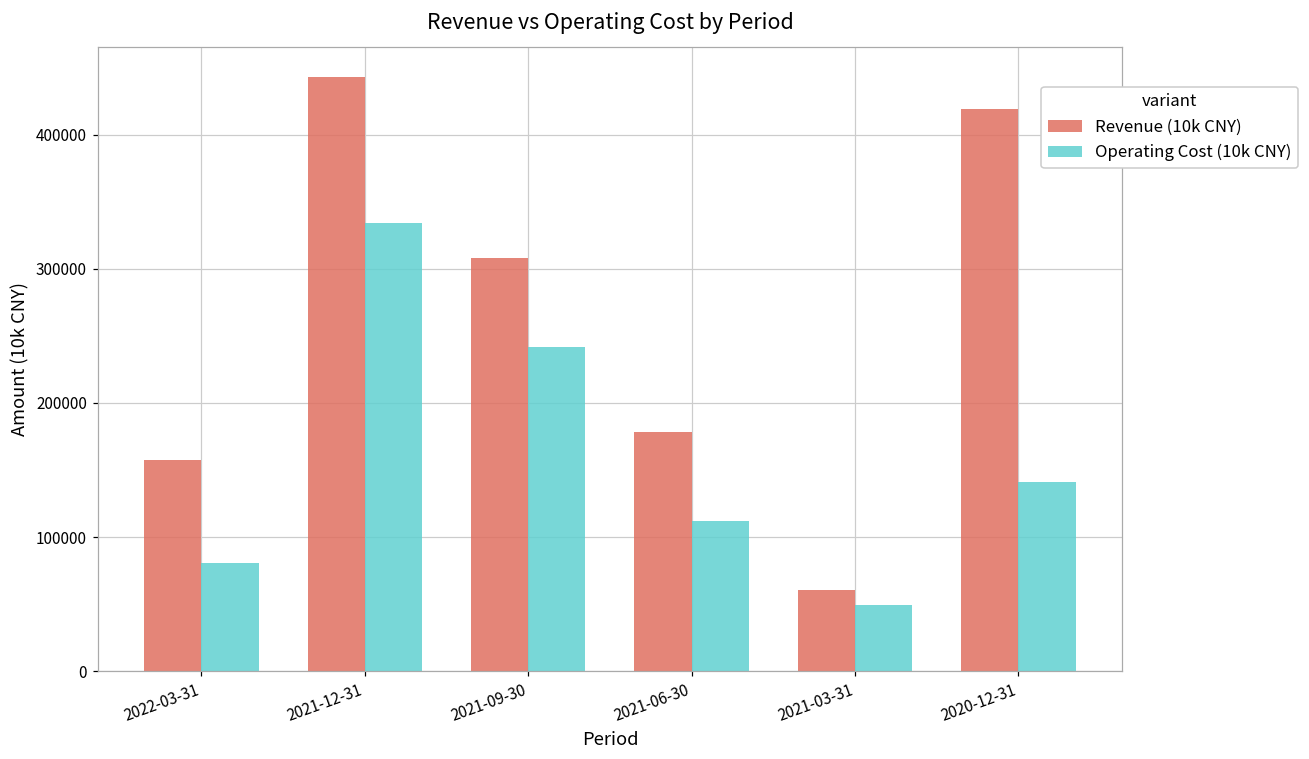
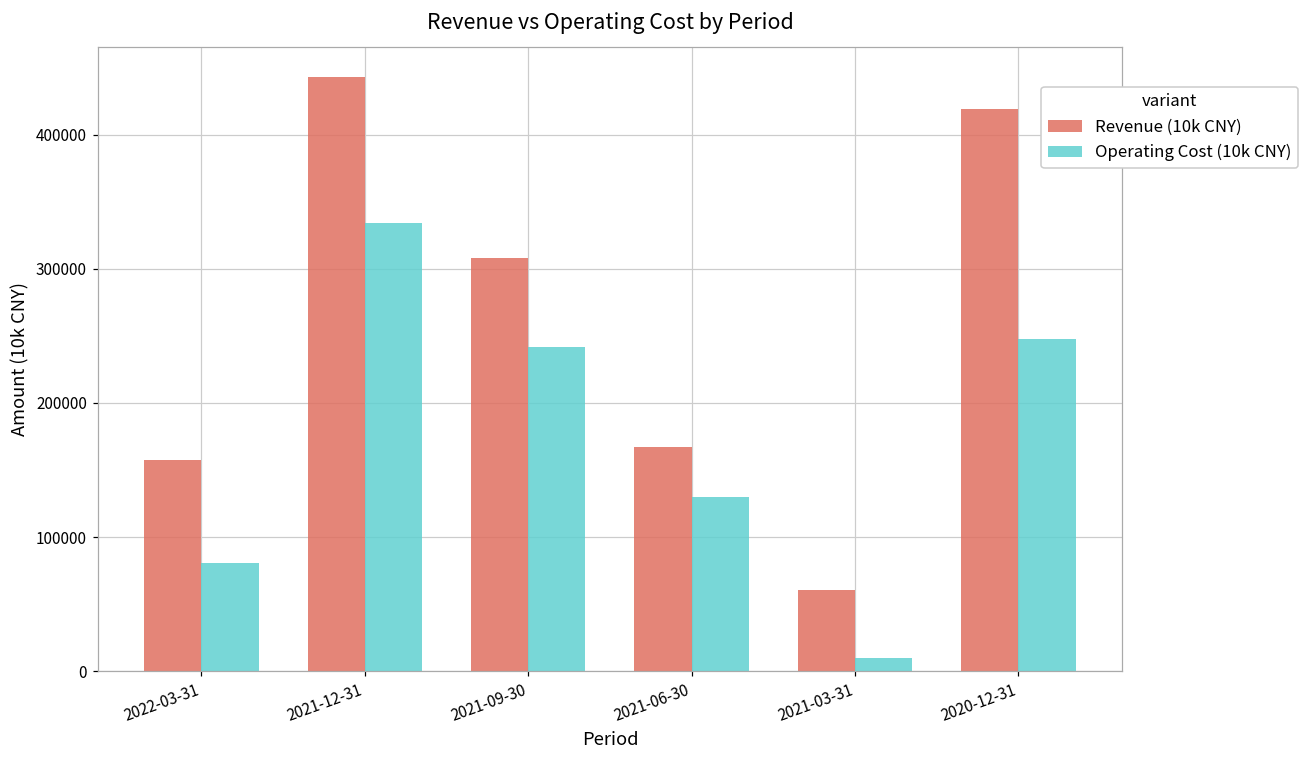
  {
    "Revenue (10k CNY)": {
      "2022-03-31": 157000,
      "2021-12-31": 443000,
      "2021-09-30": 308000,
-     "2021-06-30": 179000,
+     "2021-06-30": 167000,
      "2021-03-31": 60000,
      "2020-12-31": 419000
    },
    "Operating Cost (10k CNY)": {
      "2022-03-31": 81000,
      "2021-12-31": 334000,
      "2021-09-30": 242000,
-     "2021-06-30": 112000,
-     "2021-03-31": 49000,
-     "2020-12-31": 141000
+     "2021-06-30": 130000,
+     "2021-03-31": 10000,
+     "2020-12-31": 248000
    }
  }
